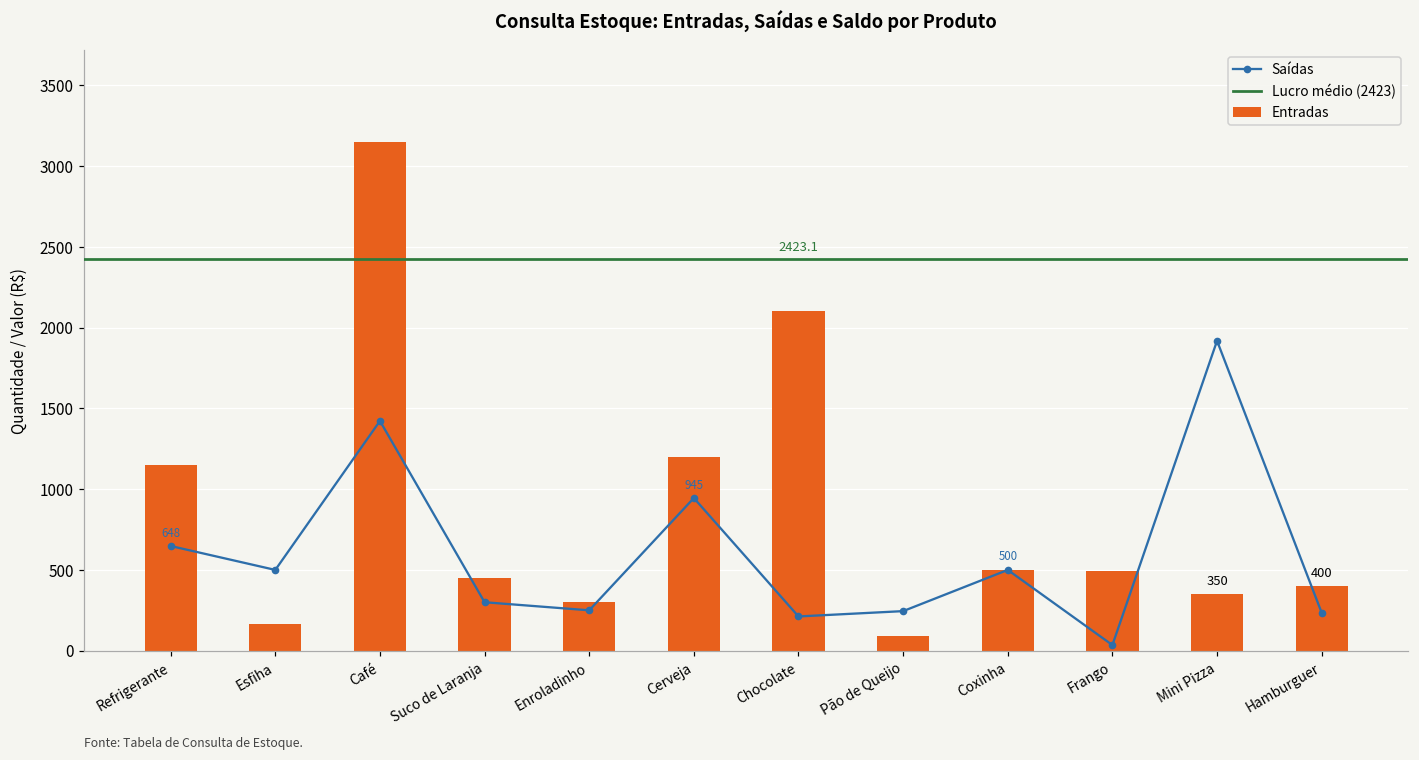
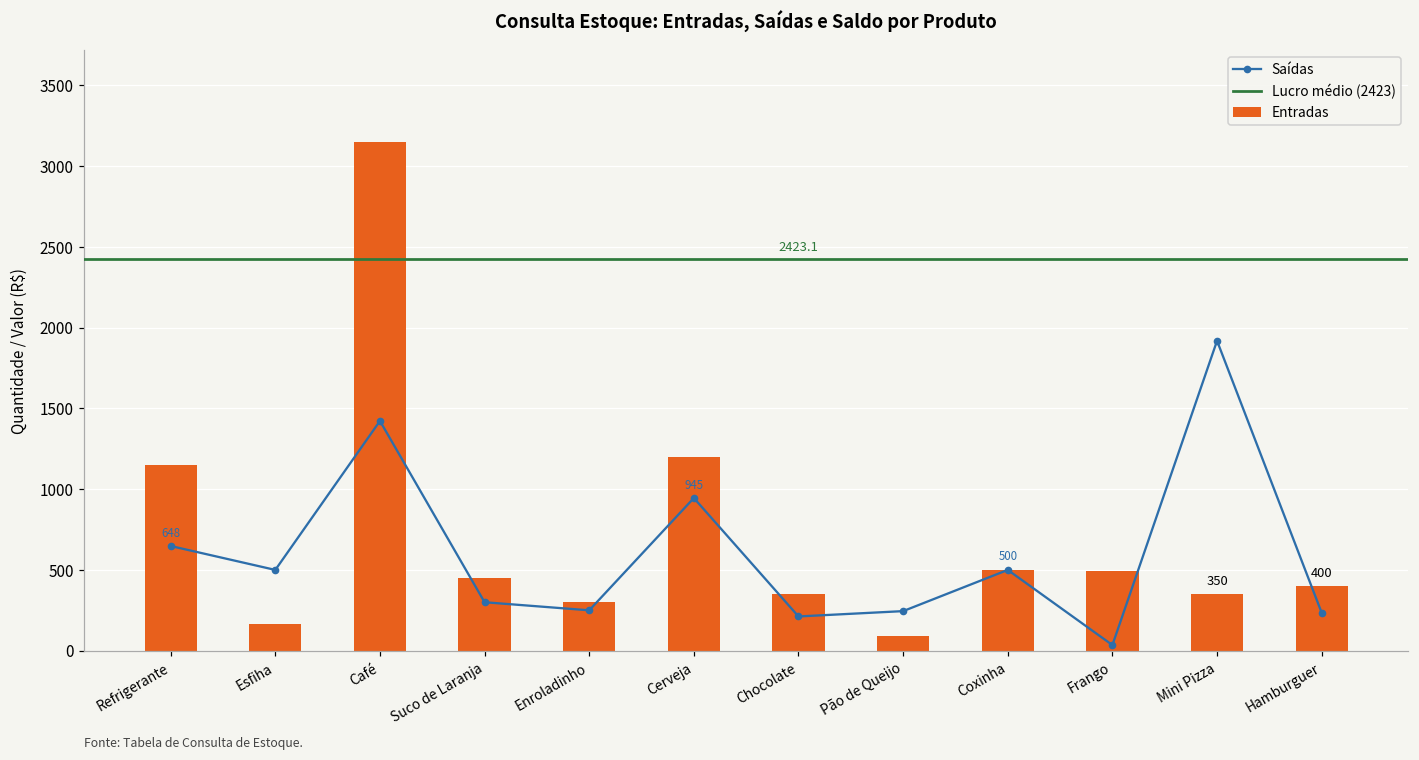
  {
    "Saídas": {
      "Refrigerante": 648,
      "Cerveja": 945,
      "Coxinha": 500
    },
    "Entradas": {
      "Esfiha": 170,
      "Café": 3150,
      "Suco de Laranja": 450,
      "Enroladinho": 300,
-     "Chocolate": 2100,
+     "Chocolate": 350,
      "Pão de Queijo": 90,
      "Frango": 490
    }
  }
